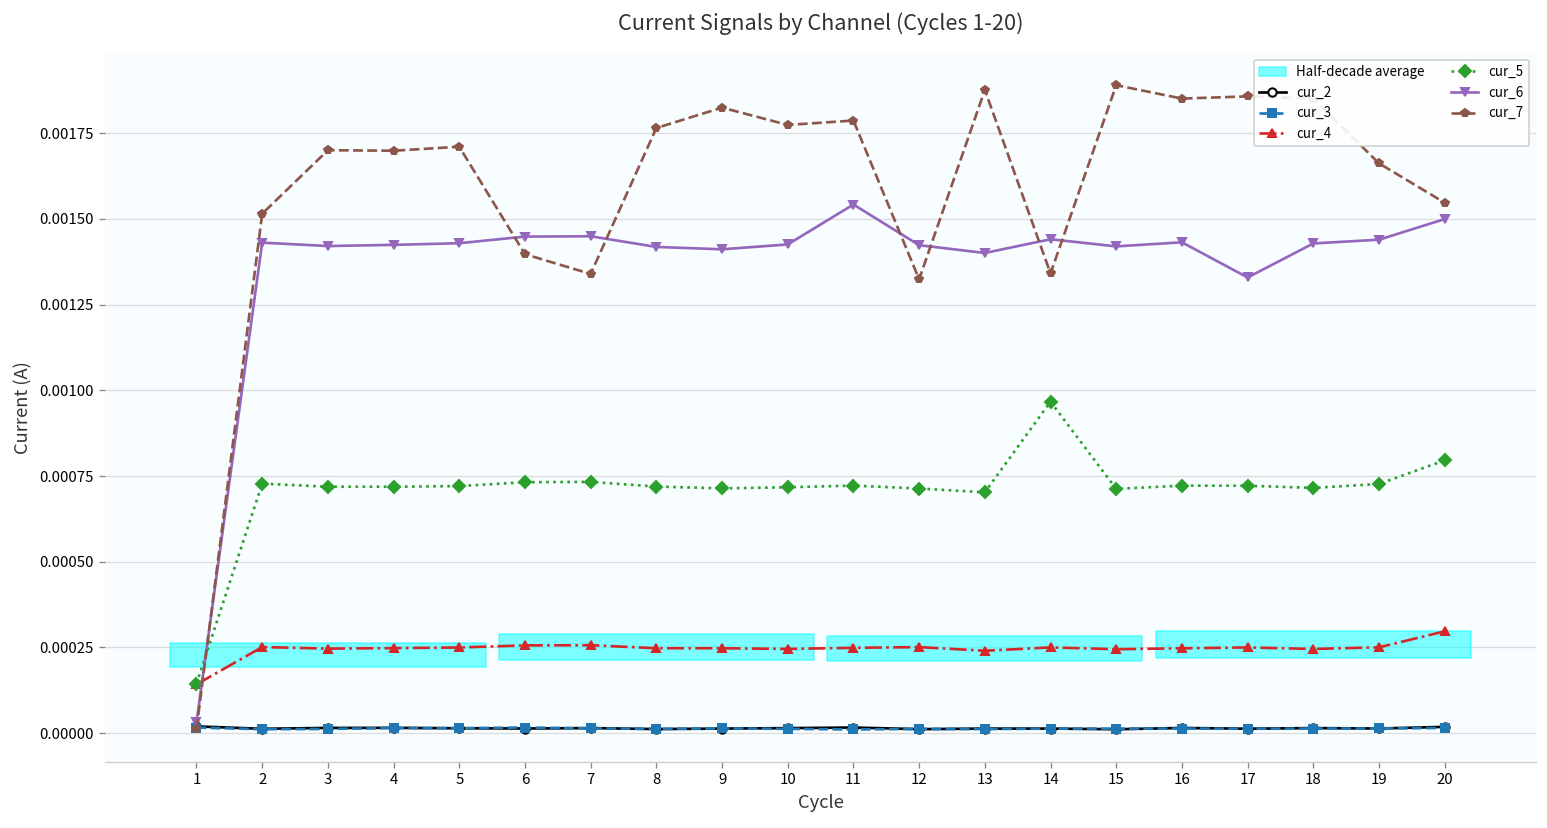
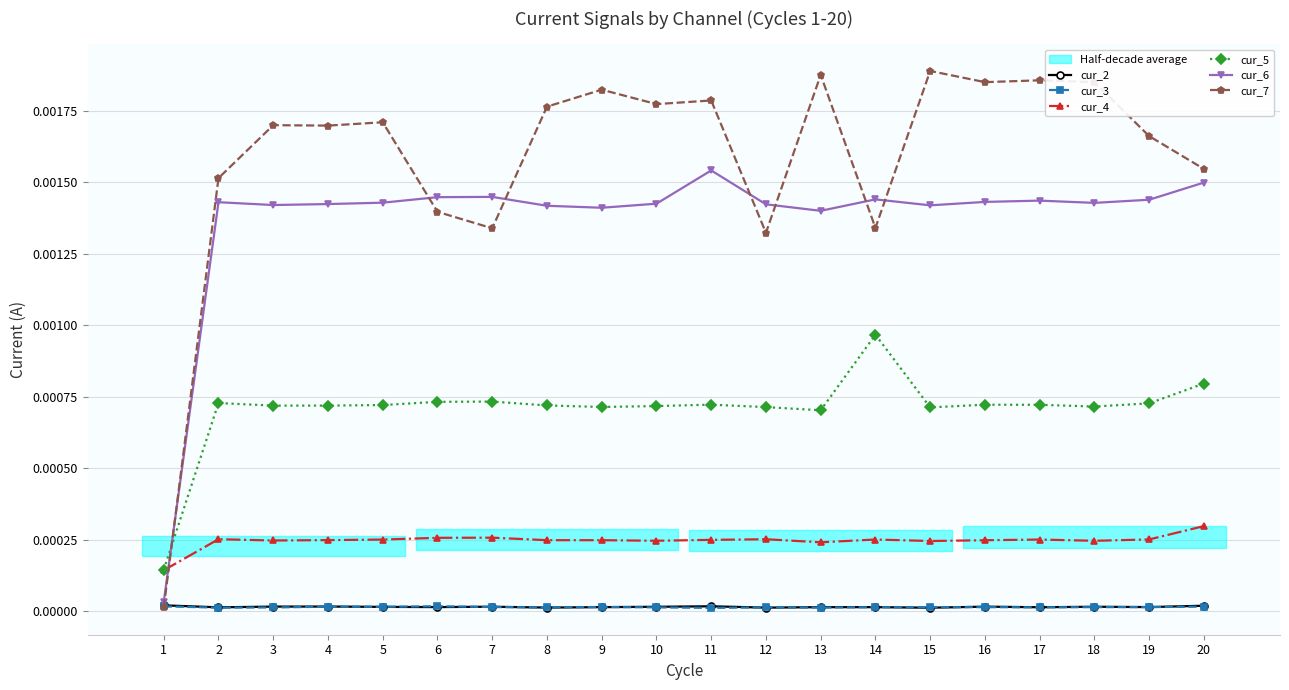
  {
    "cur_4": {
      "2": 0.00025,
      "3": 0.00025,
      "4": 0.00025,
      "5": 0.00025,
      "6": 0.00026,
      "7": 0.00026,
      "8": 0.00025,
      "9": 0.00025,
      "10": 0.00025,
      "11": 0.00025,
      "12": 0.00025,
      "13": 0.00024,
      "14": 0.00025,
      "15": 0.00024,
      "16": 0.00025,
      "17": 0.00025,
      "18": 0.00025,
      "19": 0.00025,
      "20": 0.00030
    },
    "cur_5": {
      "2": 0.00073,
      "3": 0.00072,
      "4": 0.00072,
      "5": 0.00072,
      "6": 0.00073,
      "7": 0.00073,
      "8": 0.00072,
      "9": 0.00071,
      "10": 0.00072,
      "11": 0.00072,
      "12": 0.00071,
      "13": 0.00070,
      "14": 0.00097,
      "15": 0.00071,
      "16": 0.00072,
      "17": 0.00072,
      "18": 0.00072,
      "19": 0.00073,
      "20": 0.00080
    },
    "cur_6": {
      "1": 0.00003,
      "2": 0.00143,
      "3": 0.00142,
      "4": 0.00142,
      "5": 0.00143,
      "6": 0.00145,
      "7": 0.00145,
      "8": 0.00142,
      "9": 0.00141,
      "10": 0.00143,
      "11": 0.00154,
      "12": 0.00142,
      "13": 0.00140,
      "14": 0.00144,
      "15": 0.00142,
      "16": 0.00143,
-     "17": 0.00133,
+     "17": 0.00144,
      "18": 0.00143,
      "19": 0.00144,
      "20": 0.00150
    },
    "cur_7": {
      "2": 0.00152,
      "3": 0.00170,
      "4": 0.00170,
      "5": 0.00171,
      "6": 0.00140,
      "7": 0.00134,
      "8": 0.00177,
      "9": 0.00182,
      "10": 0.00177,
      "11": 0.00179,
      "12": 0.00132,
      "13": 0.00188,
      "14": 0.00134,
      "15": 0.00189,
      "16": 0.00185,
      "17": 0.00186,
      "19": 0.00166,
      "20": 0.00155
    }
  }
